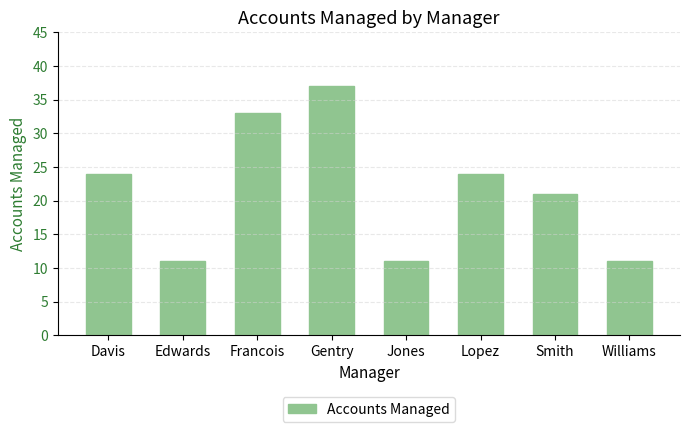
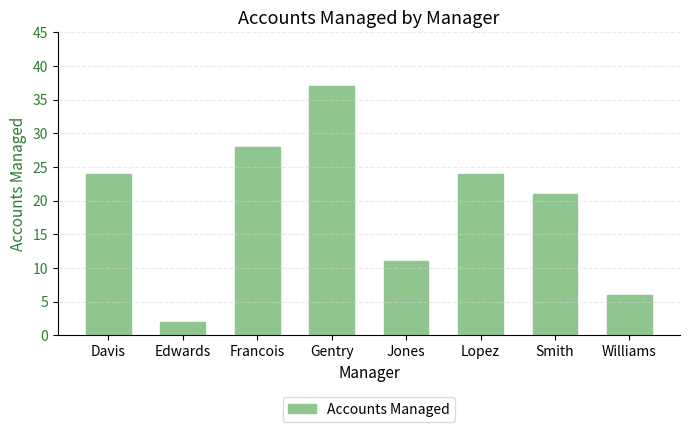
  {
    "Davis": 24,
-   "Edwards": 11,
-   "Francois": 33,
+   "Edwards": 2,
+   "Francois": 28,
    "Gentry": 37,
    "Jones": 11,
    "Lopez": 24,
    "Smith": 21,
-   "Williams": 11
+   "Williams": 6
  }
